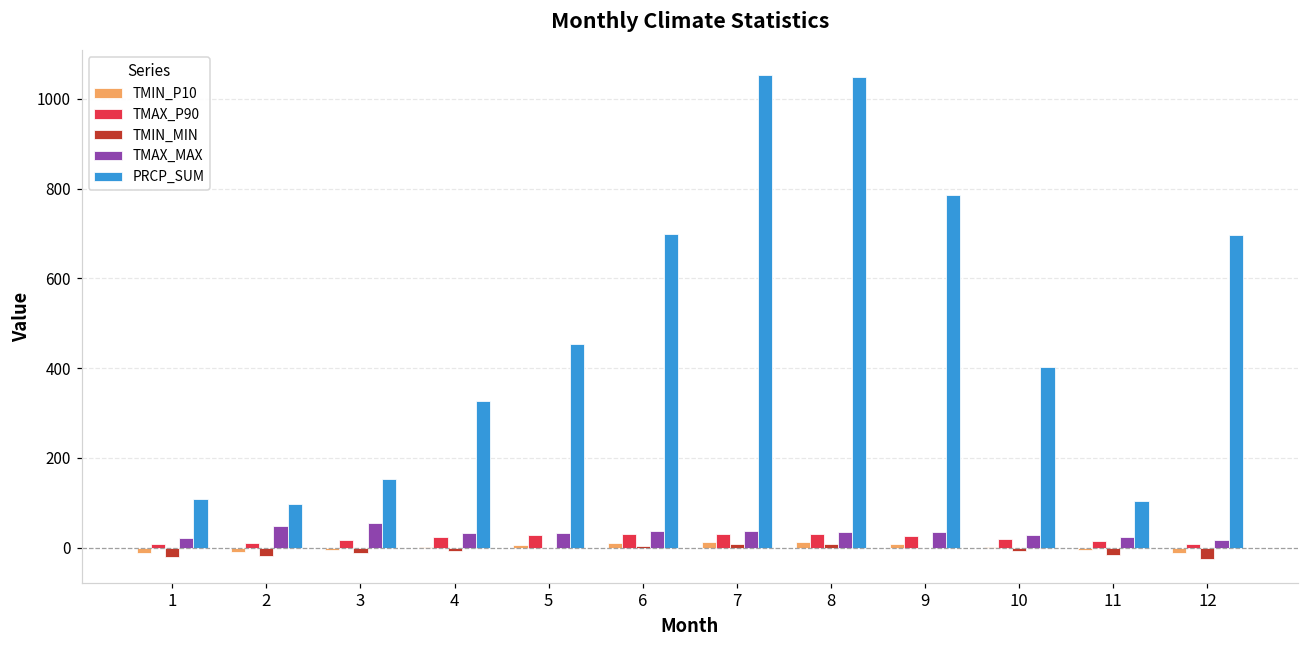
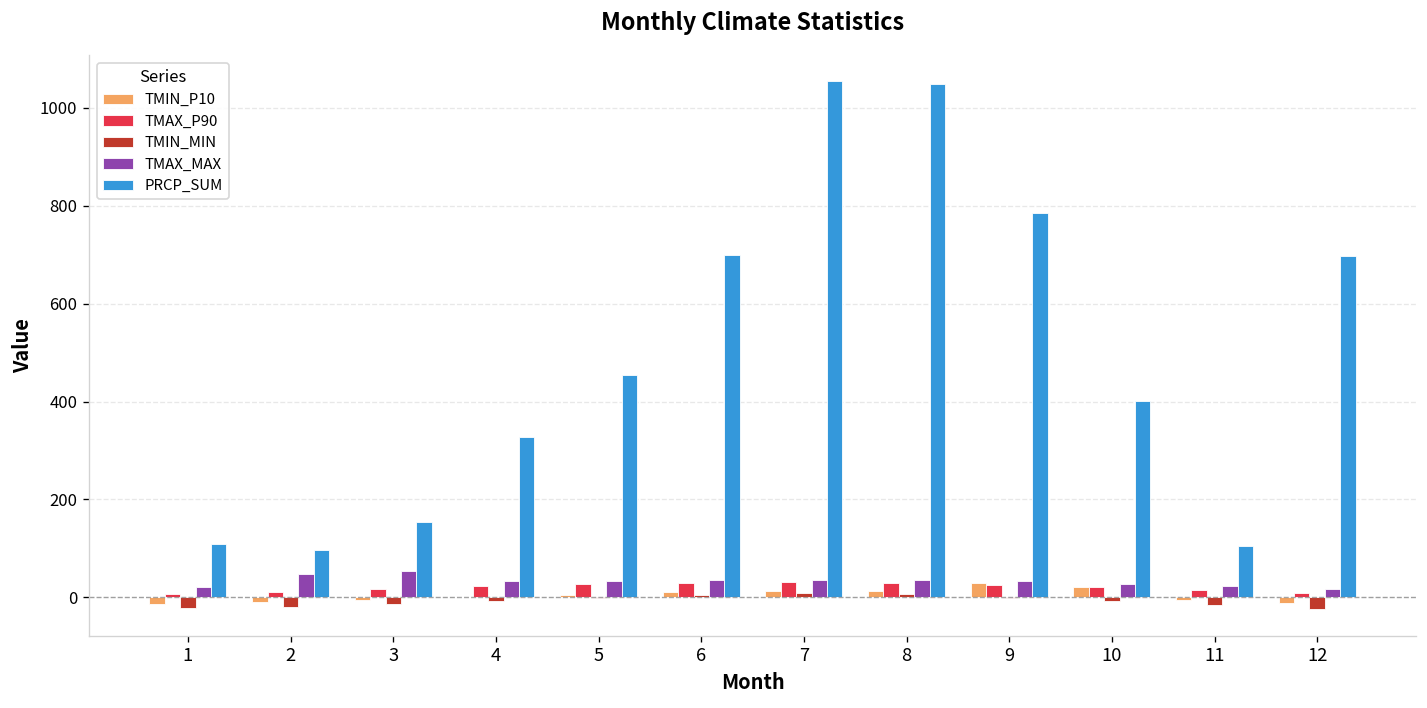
  {
    "TMIN_P10": {
      "1": -10,
      "2": -10,
      "6": 10,
      "7": 10,
      "8": 10,
-     "9": 10,
-     "10": 0,
+     "9": 30,
+     "10": 20,
      "12": -10
    },
    "TMAX_MAX": {
      "1": 20,
      "2": 50,
      "3": 50,
      "4": 30,
      "5": 30,
      "6": 40,
      "7": 40,
      "8": 40,
      "9": 30,
      "10": 30,
      "11": 20,
      "12": 20
    },
    "PRCP_SUM": {
      "1": 110,
      "2": 100,
      "3": 150,
      "4": 330,
      "5": 450,
      "6": 700,
      "7": 1050,
      "8": 1050,
      "9": 780,
      "10": 400,
      "11": 100,
      "12": 700
    }
  }
